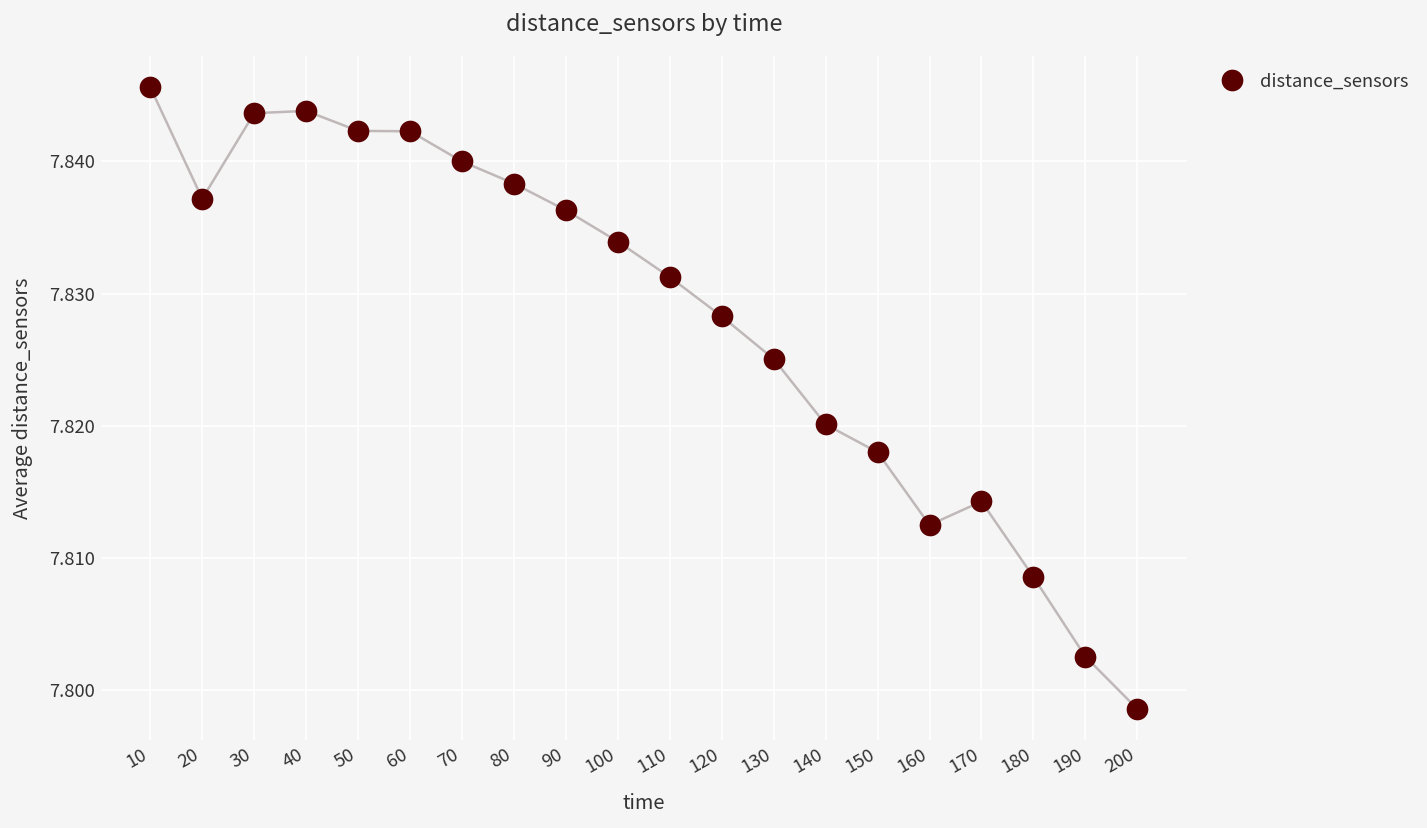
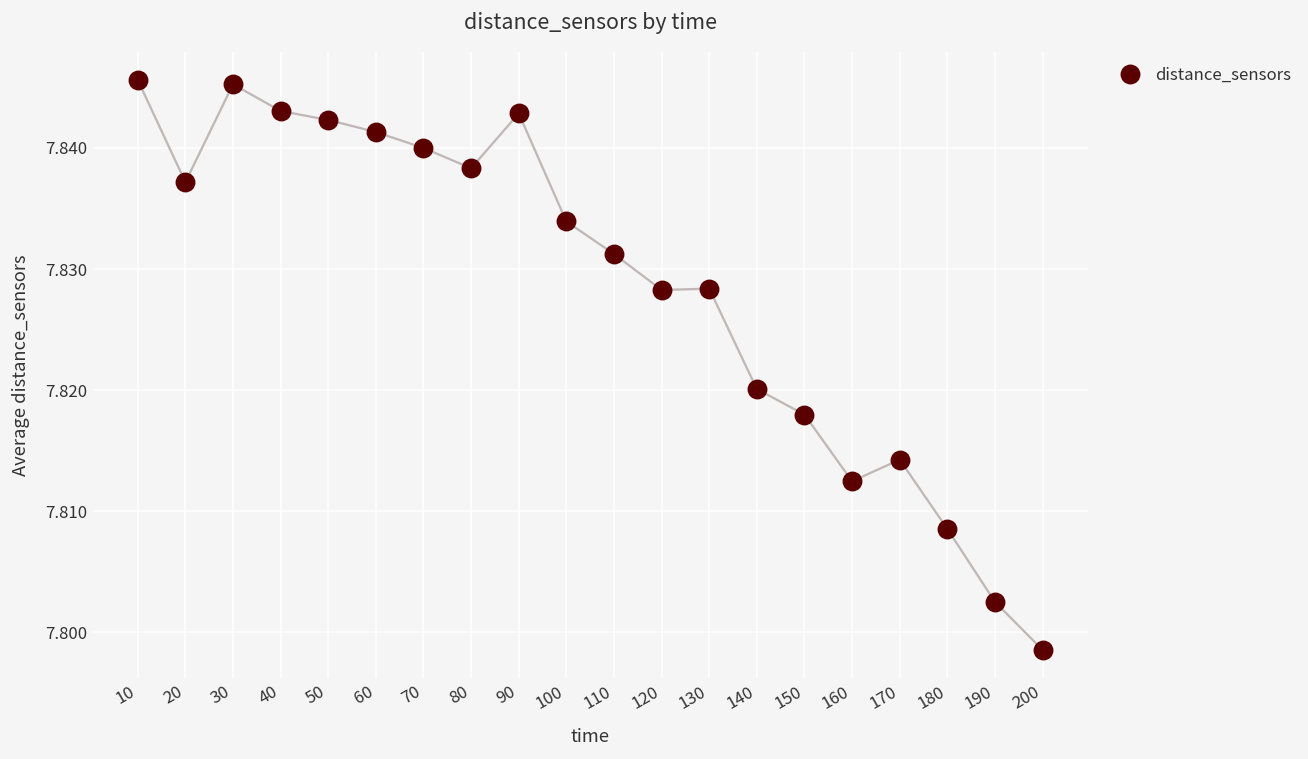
  {
    "10": 7.8456,
    "20": 7.8372,
-   "30": 7.8437,
-   "40": 7.8438,
+   "30": 7.8453,
+   "40": 7.8431,
    "50": 7.8423,
-   "60": 7.8423,
+   "60": 7.8413,
    "70": 7.8400,
    "80": 7.8383,
-   "90": 7.8363,
+   "90": 7.8429,
    "100": 7.8339,
    "110": 7.8312,
    "120": 7.8283,
-   "130": 7.8250,
+   "130": 7.8284,
    "140": 7.8201,
    "150": 7.8180,
    "160": 7.8125,
    "170": 7.8143,
    "180": 7.8085,
    "190": 7.8025,
    "200": 7.7986
  }
